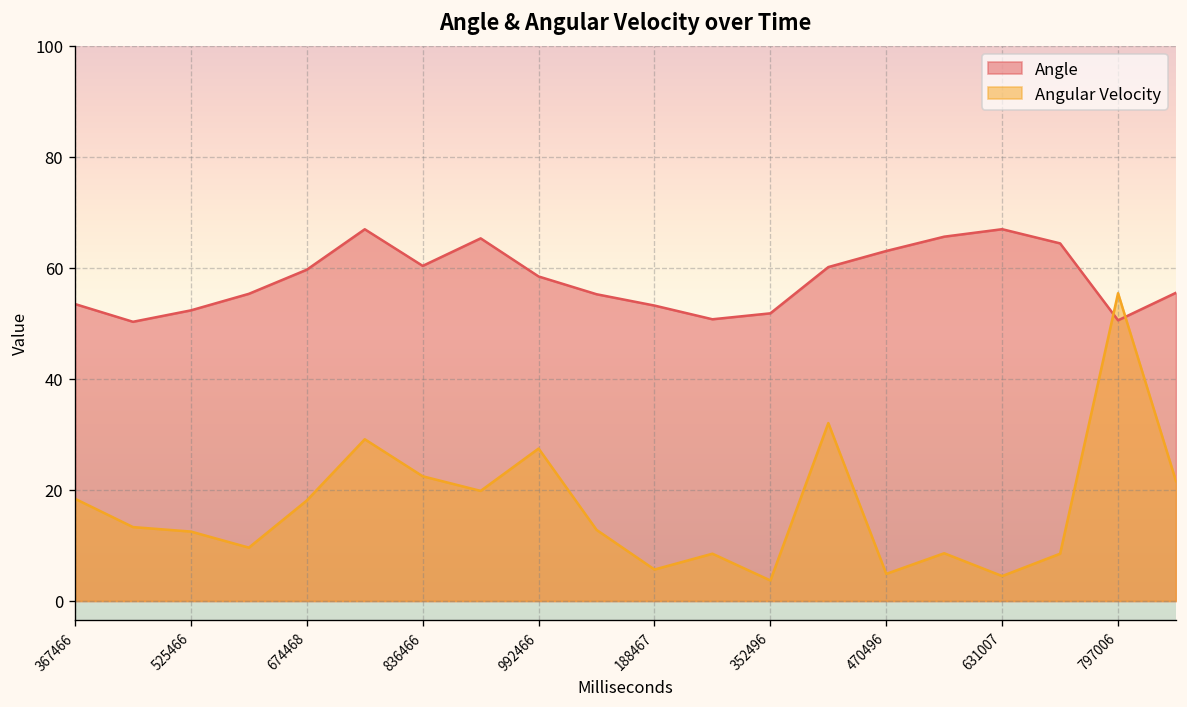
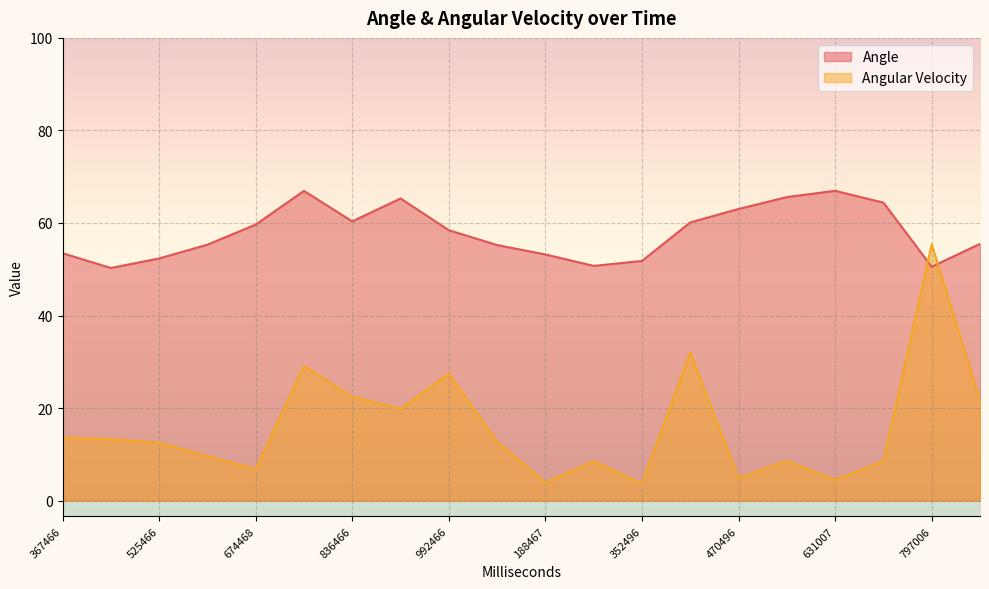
  {
    "Angle": {
      "367466": 53,
      "525466": 52,
      "674468": 60,
      "836466": 60,
      "992466": 58,
      "188467": 53,
      "352496": 52,
      "470496": 63,
      "631007": 67,
      "797006": 51
    },
    "Angular Velocity": {
-     "367466": 18,
+     "367466": 14,
      "525466": 12,
-     "674468": 18,
+     "674468": 7,
      "836466": 22,
      "992466": 27,
-     "188467": 6,
+     "188467": 4,
      "352496": 4,
      "470496": 5,
      "631007": 4,
      "797006": 55
    }
  }
